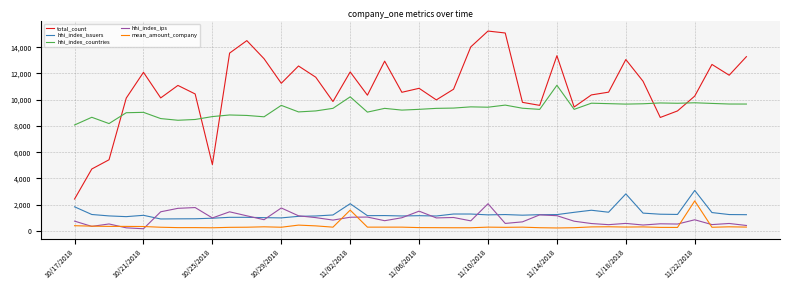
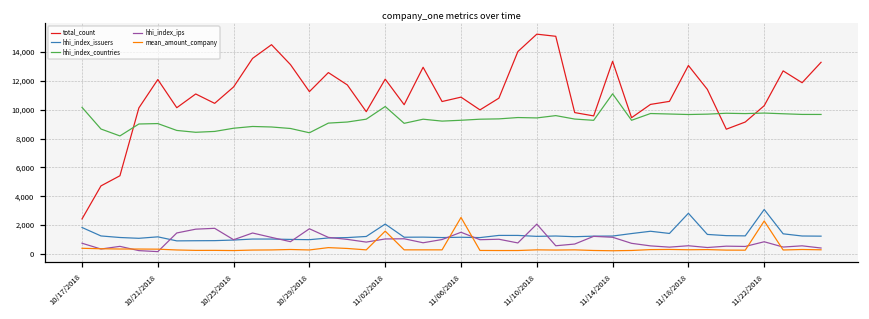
  {
    "total_count": {
      "10/17/2018": "2,400",
      "10/21/2018": "12,100",
-     "10/25/2018": "5,100",
+     "10/25/2018": "11,600",
      "10/29/2018": "11,300",
      "11/02/2018": "12,100",
      "11/06/2018": "10,900",
      "11/10/2018": "15,200",
      "11/14/2018": "13,400",
      "11/18/2018": "13,100",
      "11/22/2018": "10,300"
    },
    "hhi_index_issuers": {
      "10/17/2018": "1,800",
      "10/21/2018": "1,200",
      "10/29/2018": "1,000",
      "11/02/2018": "2,100",
      "11/06/2018": "1,200",
      "11/10/2018": "1,200",
      "11/18/2018": "2,800",
      "11/22/2018": "3,100"
    },
    "hhi_index_countries": {
-     "10/17/2018": "8,100",
+     "10/17/2018": "10,200",
      "10/21/2018": "9,000",
      "10/25/2018": "8,700",
-     "10/29/2018": "9,600",
+     "10/29/2018": "8,400",
      "11/02/2018": "10,200",
      "11/06/2018": "9,300",
      "11/10/2018": "9,400",
      "11/14/2018": "11,100",
      "11/18/2018": "9,700",
      "11/22/2018": "9,800"
    },
    "hhi_index_ips": {
      "10/17/2018": "700",
      "10/29/2018": "1,700",
      "11/02/2018": "1,000",
      "11/06/2018": "1,500",
      "11/10/2018": "2,100",
      "11/18/2018": "600",
      "11/22/2018": "800"
    },
    "mean_amount_company": {
      "10/17/2018": "400",
      "10/25/2018": "200",
      "10/29/2018": "300",
      "11/02/2018": "1,600",
-     "11/06/2018": "200",
+     "11/06/2018": "2,500",
      "11/10/2018": "300",
      "11/14/2018": "200",
      "11/18/2018": "300",
      "11/22/2018": "2,300"
    }
  }
